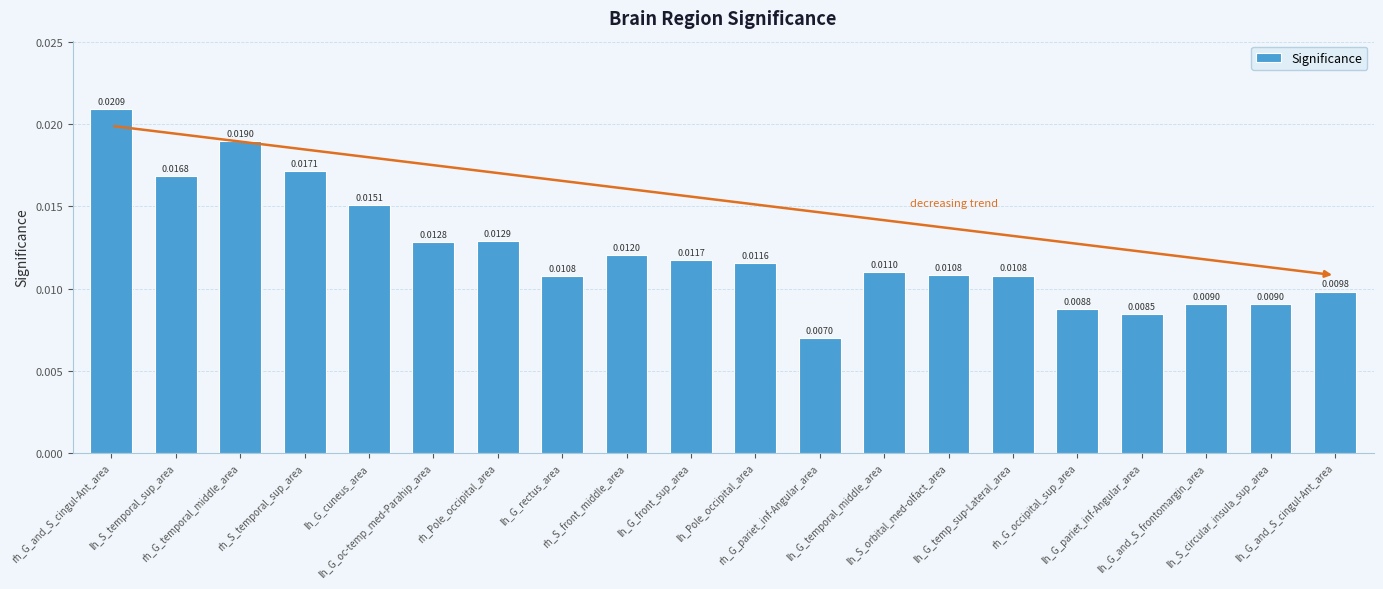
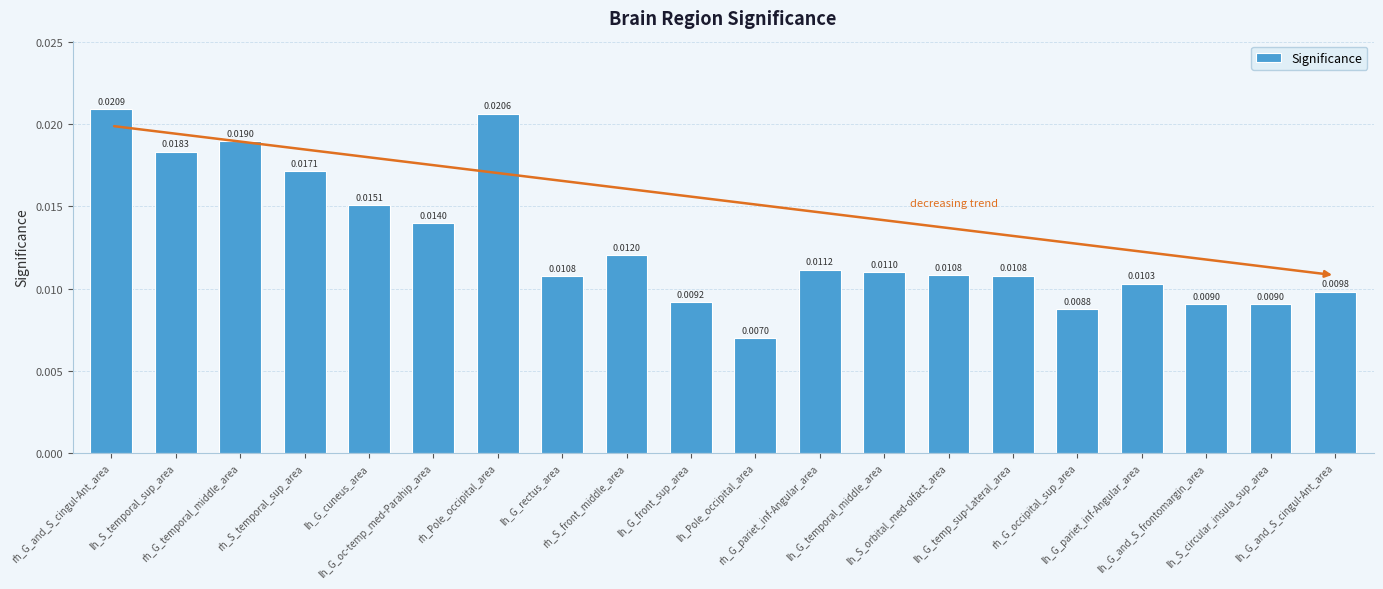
  {
    "rh_G_and_S_cingul-Ant_area": 0.0209,
-   "lh_S_temporal_sup_area": 0.0168,
+   "lh_S_temporal_sup_area": 0.0183,
    "rh_G_temporal_middle_area": 0.0190,
    "rh_S_temporal_sup_area": 0.0171,
    "lh_G_cuneus_area": 0.0151,
-   "lh_G_oc-temp_med-Parahip_area": 0.0128,
-   "rh_Pole_occipital_area": 0.0129,
+   "lh_G_oc-temp_med-Parahip_area": 0.0140,
+   "rh_Pole_occipital_area": 0.0206,
    "lh_G_rectus_area": 0.0108,
    "rh_S_front_middle_area": 0.0120,
-   "lh_G_front_sup_area": 0.0117,
-   "lh_Pole_occipital_area": 0.0116,
-   "rh_G_pariet_inf-Angular_area": 0.0070,
+   "lh_G_front_sup_area": 0.0092,
+   "lh_Pole_occipital_area": 0.0070,
+   "rh_G_pariet_inf-Angular_area": 0.0112,
    "lh_G_temporal_middle_area": 0.0110,
    "lh_S_orbital_med-olfact_area": 0.0108,
    "lh_G_temp_sup-Lateral_area": 0.0108,
    "rh_G_occipital_sup_area": 0.0088,
-   "lh_G_pariet_inf-Angular_area": 0.0085,
+   "lh_G_pariet_inf-Angular_area": 0.0103,
    "lh_G_and_S_frontomargin_area": 0.0090,
    "lh_S_circular_insula_sup_area": 0.0090,
    "lh_G_and_S_cingul-Ant_area": 0.0098
  }
